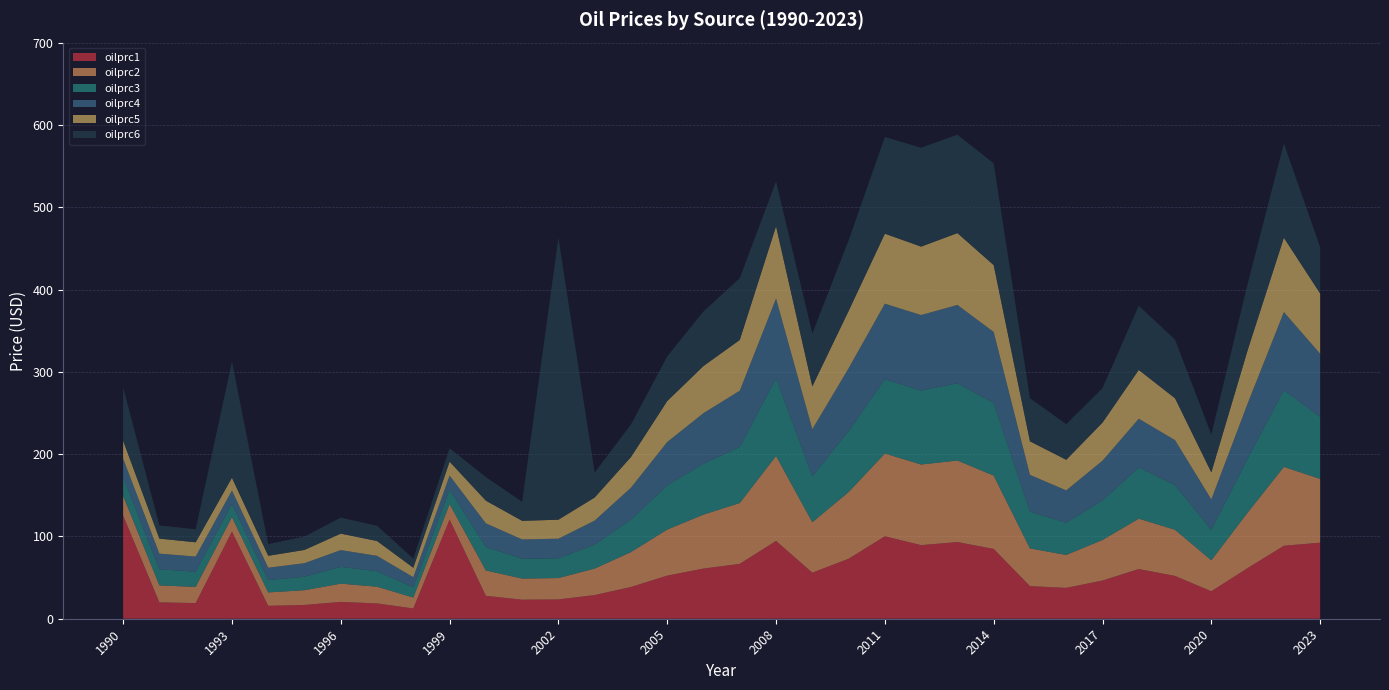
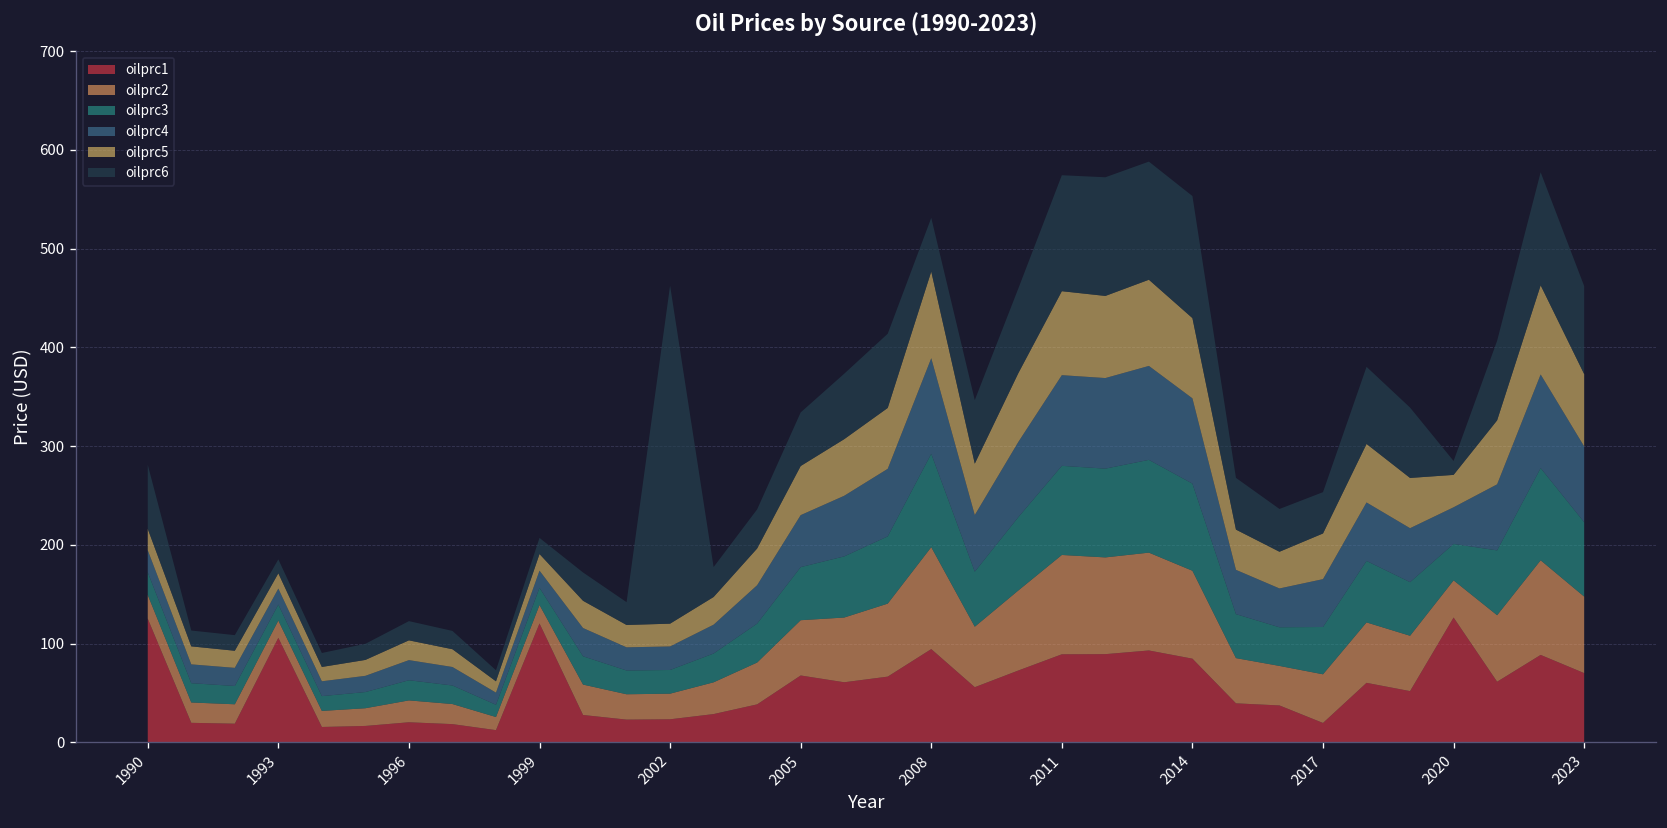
  {
    "oilprc1": {
      "1990": 130,
      "1993": 110,
      "1996": 20,
      "1999": 120,
      "2002": 20,
-     "2005": 50,
+     "2005": 70,
      "2008": 90,
-     "2011": 100,
+     "2011": 90,
      "2014": 80,
-     "2017": 50,
-     "2020": 30,
-     "2023": 90
+     "2017": 20,
+     "2020": 130,
+     "2023": 70
    },
    "oilprc6": {
      "1990": 60,
-     "1993": 140,
+     "1993": 10,
      "1996": 20,
      "1999": 20,
      "2002": 340,
      "2005": 50,
      "2008": 50,
      "2011": 120,
      "2014": 120,
      "2017": 40,
-     "2020": 50,
-     "2023": 60
+     "2020": 10,
+     "2023": 90
    }
  }
